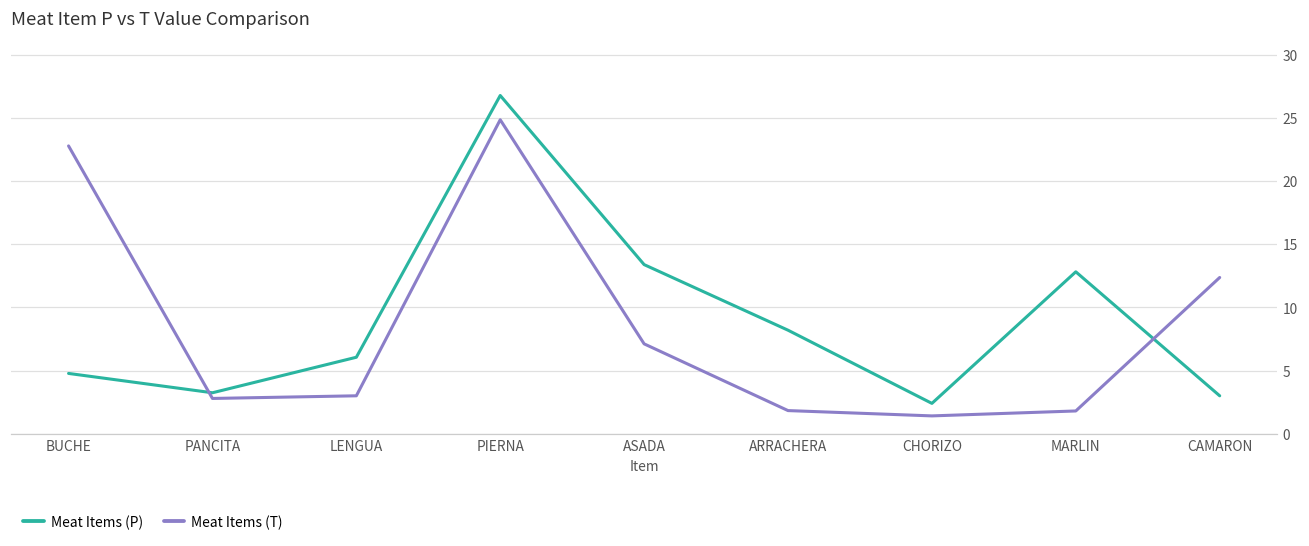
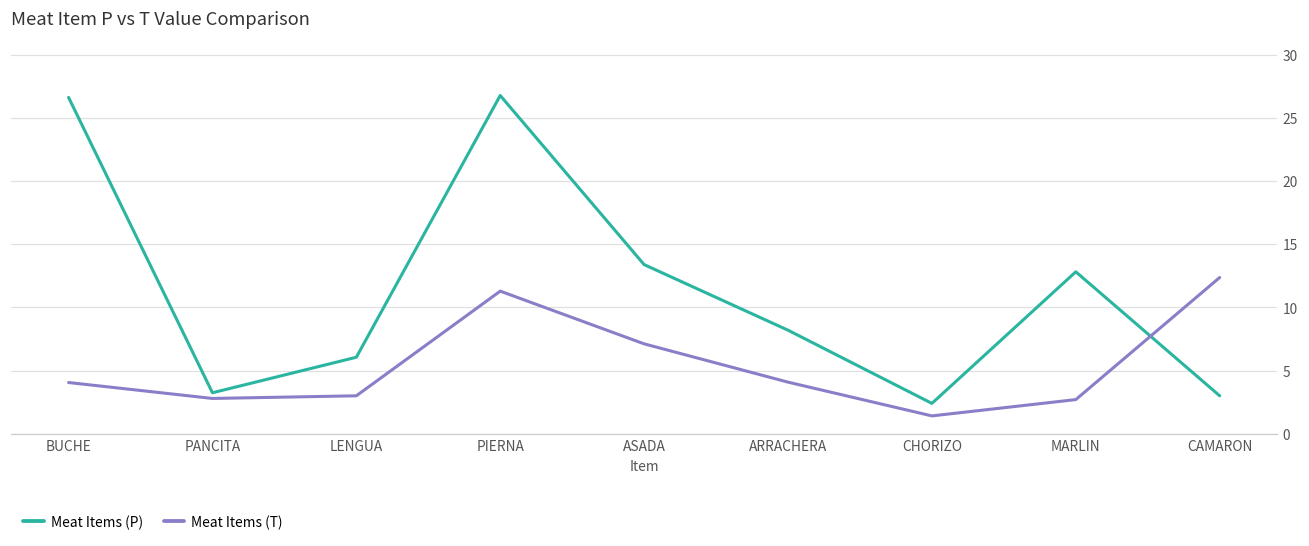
  {
    "Meat Items (P)": {
-     "BUCHE": 4.8,
+     "BUCHE": 26.6,
      "PANCITA": 3.2,
      "LENGUA": 6.1,
      "PIERNA": 26.8,
      "ASADA": 13.4,
      "ARRACHERA": 8.2,
      "CHORIZO": 2.4,
      "MARLIN": 12.8,
      "CAMARON": 3.0
    },
    "Meat Items (T)": {
-     "BUCHE": 22.8,
+     "BUCHE": 4.1,
      "PANCITA": 2.8,
      "LENGUA": 3.0,
-     "PIERNA": 24.8,
+     "PIERNA": 11.3,
      "ASADA": 7.1,
-     "ARRACHERA": 1.8,
+     "ARRACHERA": 4.1,
      "CHORIZO": 1.4,
-     "MARLIN": 1.8,
+     "MARLIN": 2.7,
      "CAMARON": 12.4
    }
  }
